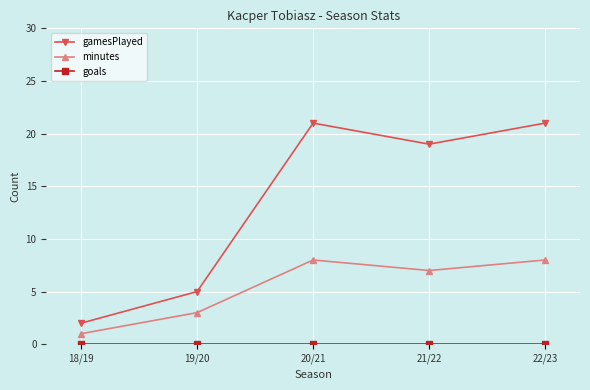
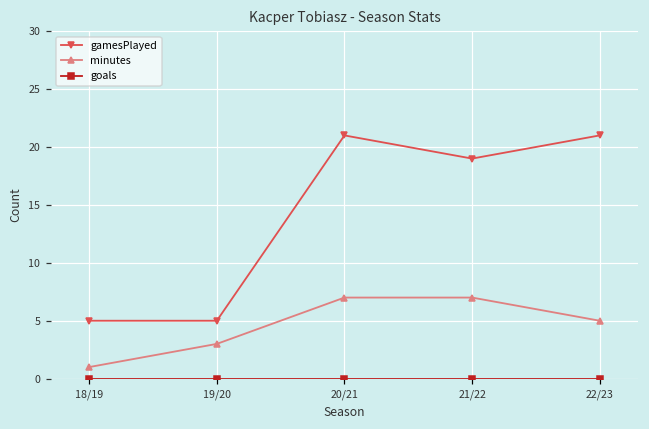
  {
    "gamesPlayed": {
-     "18/19": 2,
+     "18/19": 5,
      "19/20": 5,
      "20/21": 21,
      "21/22": 19,
      "22/23": 21
    },
    "minutes": {
      "18/19": 1,
      "19/20": 3,
-     "20/21": 8,
+     "20/21": 7,
      "21/22": 7,
-     "22/23": 8
+     "22/23": 5
    },
    "goals": {
      "18/19": 0,
      "19/20": 0,
      "20/21": 0,
      "21/22": 0,
      "22/23": 0
    }
  }
